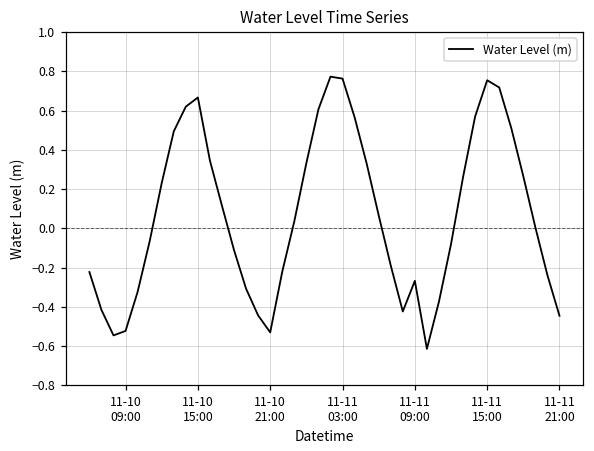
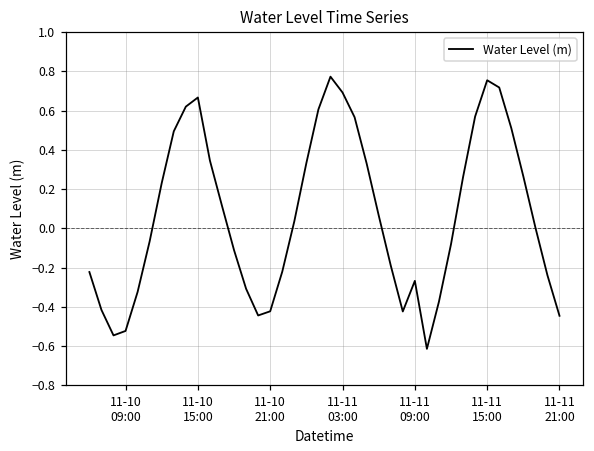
  {
    "11-10 09:00": -0.52,
    "11-10 15:00": 0.67,
-   "11-10 21:00": -0.53,
-   "11-11 03:00": 0.76,
+   "11-10 21:00": -0.42,
+   "11-11 03:00": 0.69,
    "11-11 09:00": -0.27,
    "11-11 15:00": 0.76,
    "11-11 21:00": -0.45
  }
